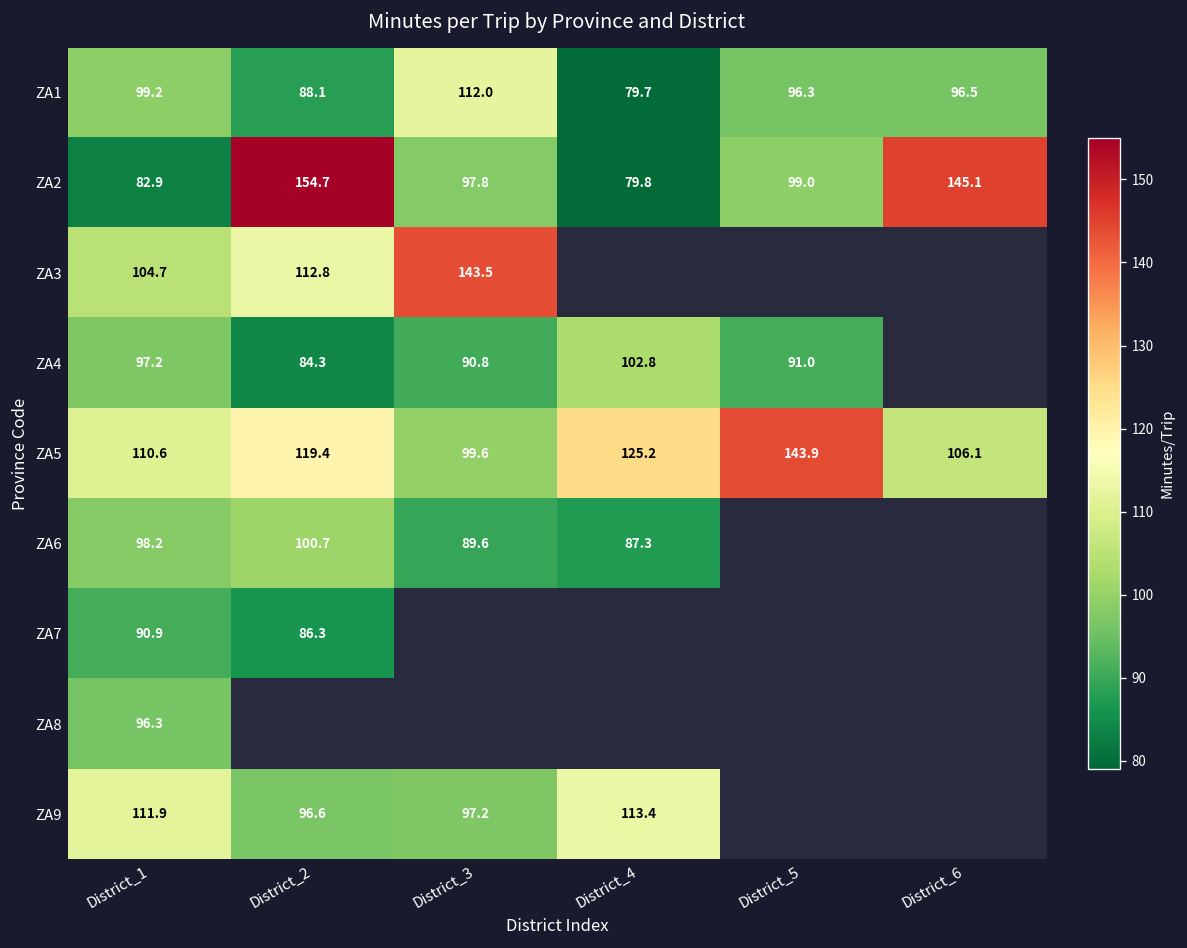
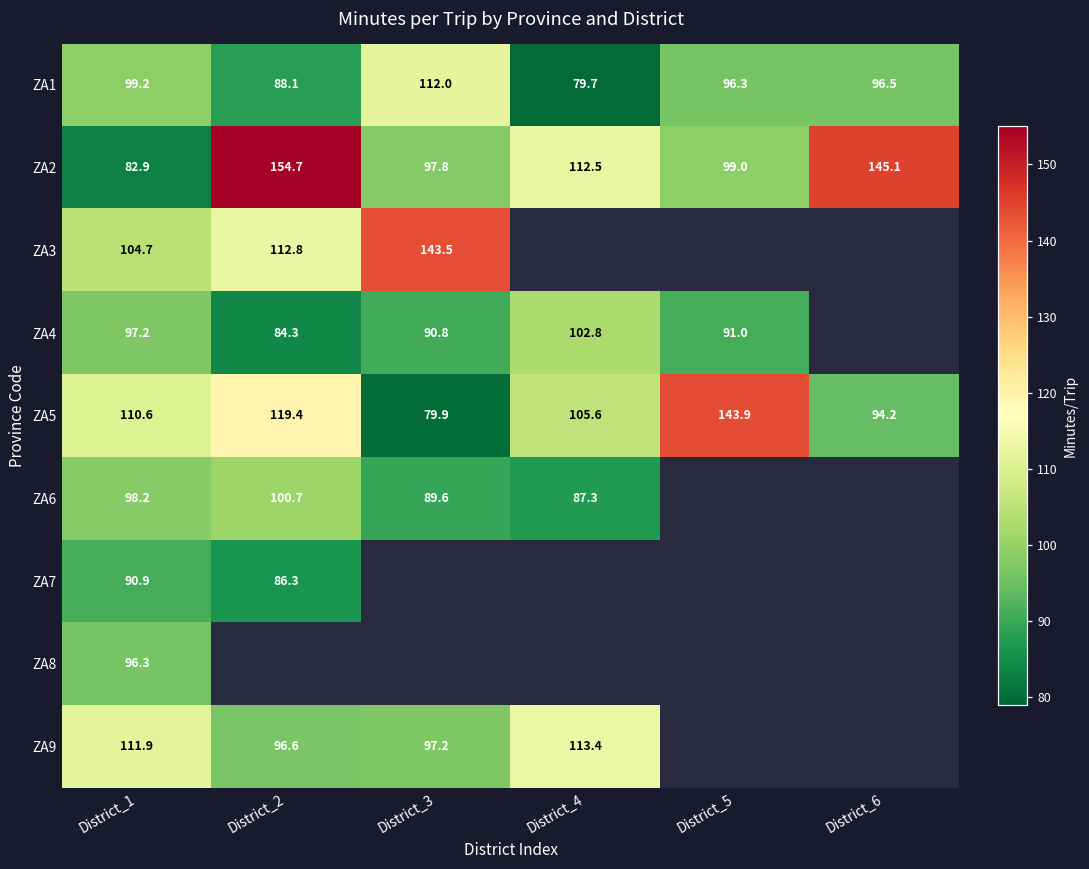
  {
    "ZA1": {
      "District_1": 99.2,
      "District_2": 88.1,
      "District_3": 112.0,
      "District_4": 79.7,
      "District_5": 96.3,
      "District_6": 96.5
    },
    "ZA2": {
      "District_1": 82.9,
      "District_2": 154.7,
      "District_3": 97.8,
-     "District_4": 79.8,
+     "District_4": 112.5,
      "District_5": 99.0,
      "District_6": 145.1
    },
    "ZA3": {
      "District_1": 104.7,
      "District_2": 112.8,
      "District_3": 143.5
    },
    "ZA4": {
      "District_1": 97.2,
      "District_2": 84.3,
      "District_3": 90.8,
      "District_4": 102.8,
      "District_5": 91.0
    },
    "ZA5": {
      "District_1": 110.6,
      "District_2": 119.4,
-     "District_3": 99.6,
-     "District_4": 125.2,
+     "District_3": 79.9,
+     "District_4": 105.6,
      "District_5": 143.9,
-     "District_6": 106.1
+     "District_6": 94.2
    },
    "ZA6": {
      "District_1": 98.2,
      "District_2": 100.7,
      "District_3": 89.6,
      "District_4": 87.3
    },
    "ZA7": {
      "District_1": 90.9,
      "District_2": 86.3
    },
    "ZA8": {
      "District_1": 96.3
    },
    "ZA9": {
      "District_1": 111.9,
      "District_2": 96.6,
      "District_3": 97.2,
      "District_4": 113.4
    }
  }
